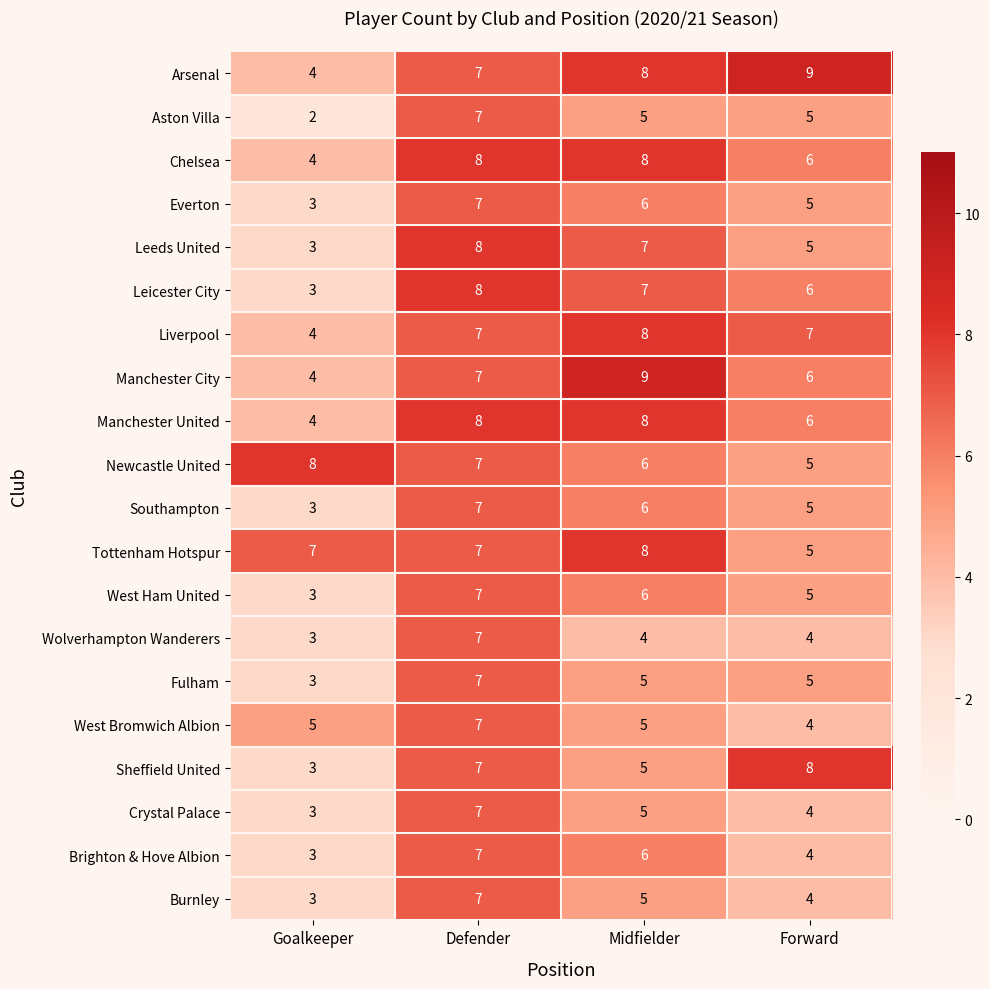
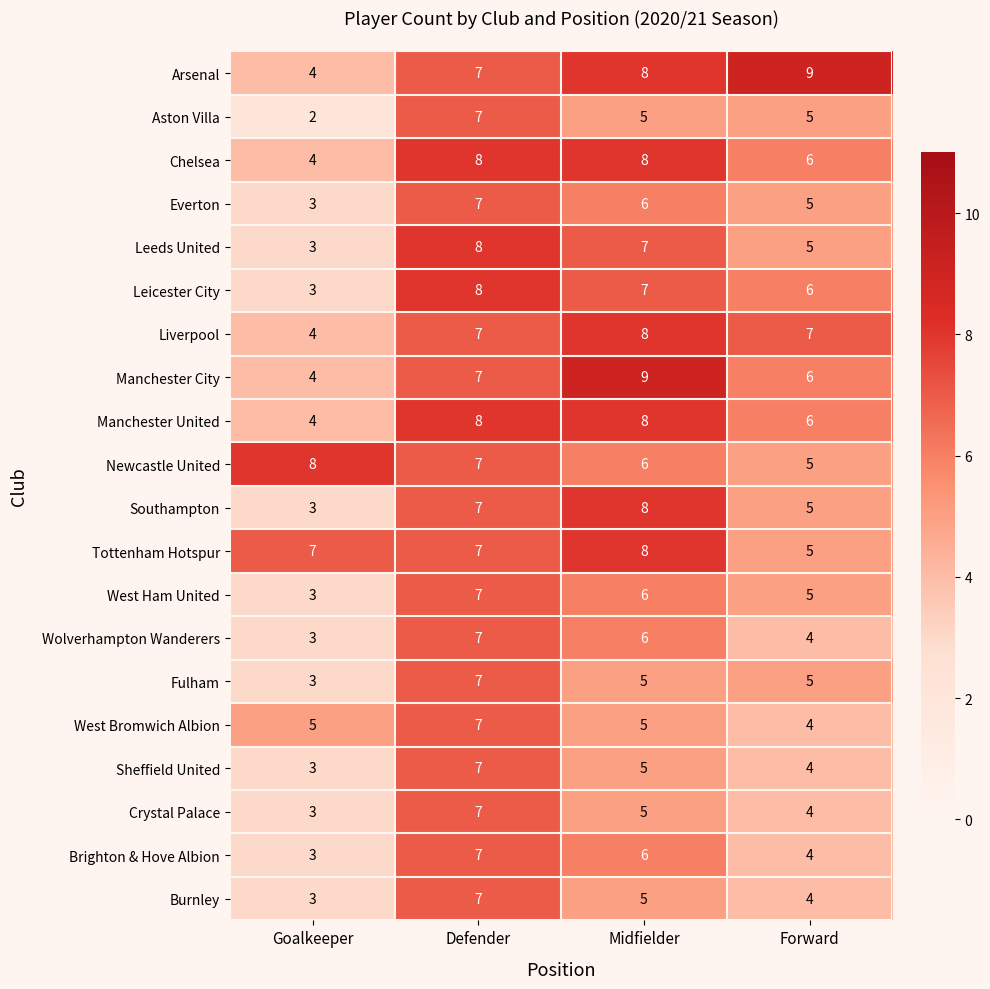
  {
    "Arsenal": {
      "Goalkeeper": 4,
      "Defender": 7,
      "Midfielder": 8,
      "Forward": 9
    },
    "Aston Villa": {
      "Goalkeeper": 2,
      "Defender": 7,
      "Midfielder": 5,
      "Forward": 5
    },
    "Chelsea": {
      "Goalkeeper": 4,
      "Defender": 8,
      "Midfielder": 8,
      "Forward": 6
    },
    "Everton": {
      "Goalkeeper": 3,
      "Defender": 7,
      "Midfielder": 6,
      "Forward": 5
    },
    "Leeds United": {
      "Goalkeeper": 3,
      "Defender": 8,
      "Midfielder": 7,
      "Forward": 5
    },
    "Leicester City": {
      "Goalkeeper": 3,
      "Defender": 8,
      "Midfielder": 7,
      "Forward": 6
    },
    "Liverpool": {
      "Goalkeeper": 4,
      "Defender": 7,
      "Midfielder": 8,
      "Forward": 7
    },
    "Manchester City": {
      "Goalkeeper": 4,
      "Defender": 7,
      "Midfielder": 9,
      "Forward": 6
    },
    "Manchester United": {
      "Goalkeeper": 4,
      "Defender": 8,
      "Midfielder": 8,
      "Forward": 6
    },
    "Newcastle United": {
      "Goalkeeper": 8,
      "Defender": 7,
      "Midfielder": 6,
      "Forward": 5
    },
    "Southampton": {
      "Goalkeeper": 3,
      "Defender": 7,
-     "Midfielder": 6,
+     "Midfielder": 8,
      "Forward": 5
    },
    "Tottenham Hotspur": {
      "Goalkeeper": 7,
      "Defender": 7,
      "Midfielder": 8,
      "Forward": 5
    },
    "West Ham United": {
      "Goalkeeper": 3,
      "Defender": 7,
      "Midfielder": 6,
      "Forward": 5
    },
    "Wolverhampton Wanderers": {
      "Goalkeeper": 3,
      "Defender": 7,
-     "Midfielder": 4,
+     "Midfielder": 6,
      "Forward": 4
    },
    "Fulham": {
      "Goalkeeper": 3,
      "Defender": 7,
      "Midfielder": 5,
      "Forward": 5
    },
    "West Bromwich Albion": {
      "Goalkeeper": 5,
      "Defender": 7,
      "Midfielder": 5,
      "Forward": 4
    },
    "Sheffield United": {
      "Goalkeeper": 3,
      "Defender": 7,
      "Midfielder": 5,
-     "Forward": 8
+     "Forward": 4
    },
    "Crystal Palace": {
      "Goalkeeper": 3,
      "Defender": 7,
      "Midfielder": 5,
      "Forward": 4
    },
    "Brighton & Hove Albion": {
      "Goalkeeper": 3,
      "Defender": 7,
      "Midfielder": 6,
      "Forward": 4
    },
    "Burnley": {
      "Goalkeeper": 3,
      "Defender": 7,
      "Midfielder": 5,
      "Forward": 4
    }
  }
